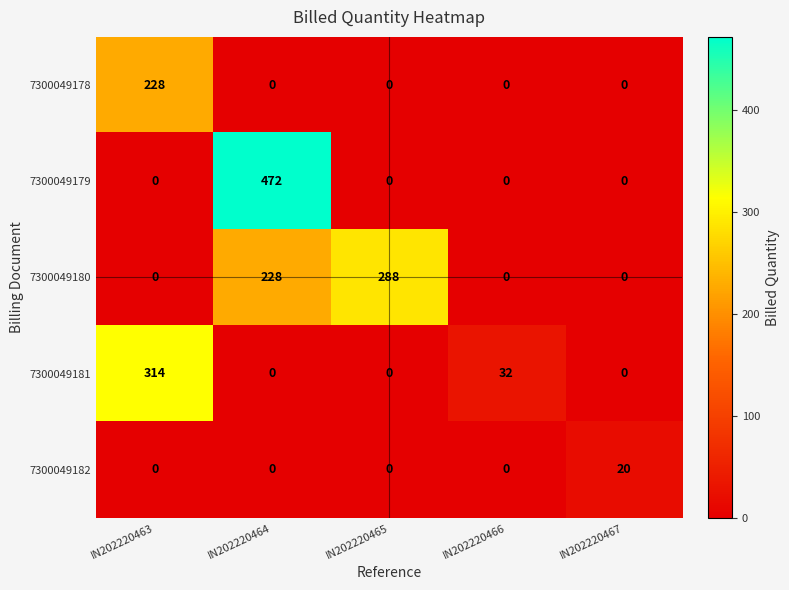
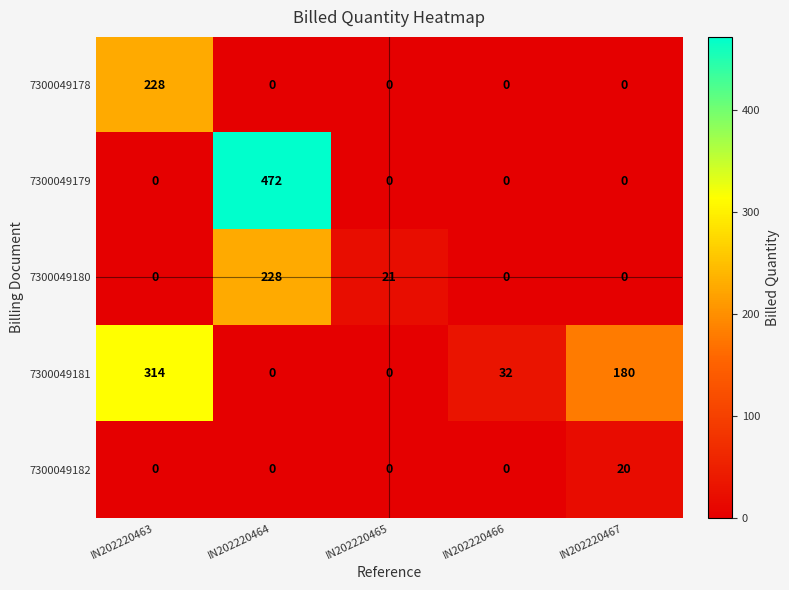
  {
    "7300049178": {
      "IN202220463": 228,
      "IN202220464": 0,
      "IN202220465": 0,
      "IN202220466": 0,
      "IN202220467": 0
    },
    "7300049179": {
      "IN202220463": 0,
      "IN202220464": 472,
      "IN202220465": 0,
      "IN202220466": 0,
      "IN202220467": 0
    },
    "7300049180": {
      "IN202220463": 0,
      "IN202220464": 228,
-     "IN202220465": 288,
+     "IN202220465": 21,
      "IN202220466": 0,
      "IN202220467": 0
    },
    "7300049181": {
      "IN202220463": 314,
      "IN202220464": 0,
      "IN202220465": 0,
      "IN202220466": 32,
-     "IN202220467": 0
+     "IN202220467": 180
    },
    "7300049182": {
      "IN202220463": 0,
      "IN202220464": 0,
      "IN202220465": 0,
      "IN202220466": 0,
      "IN202220467": 20
    }
  }
